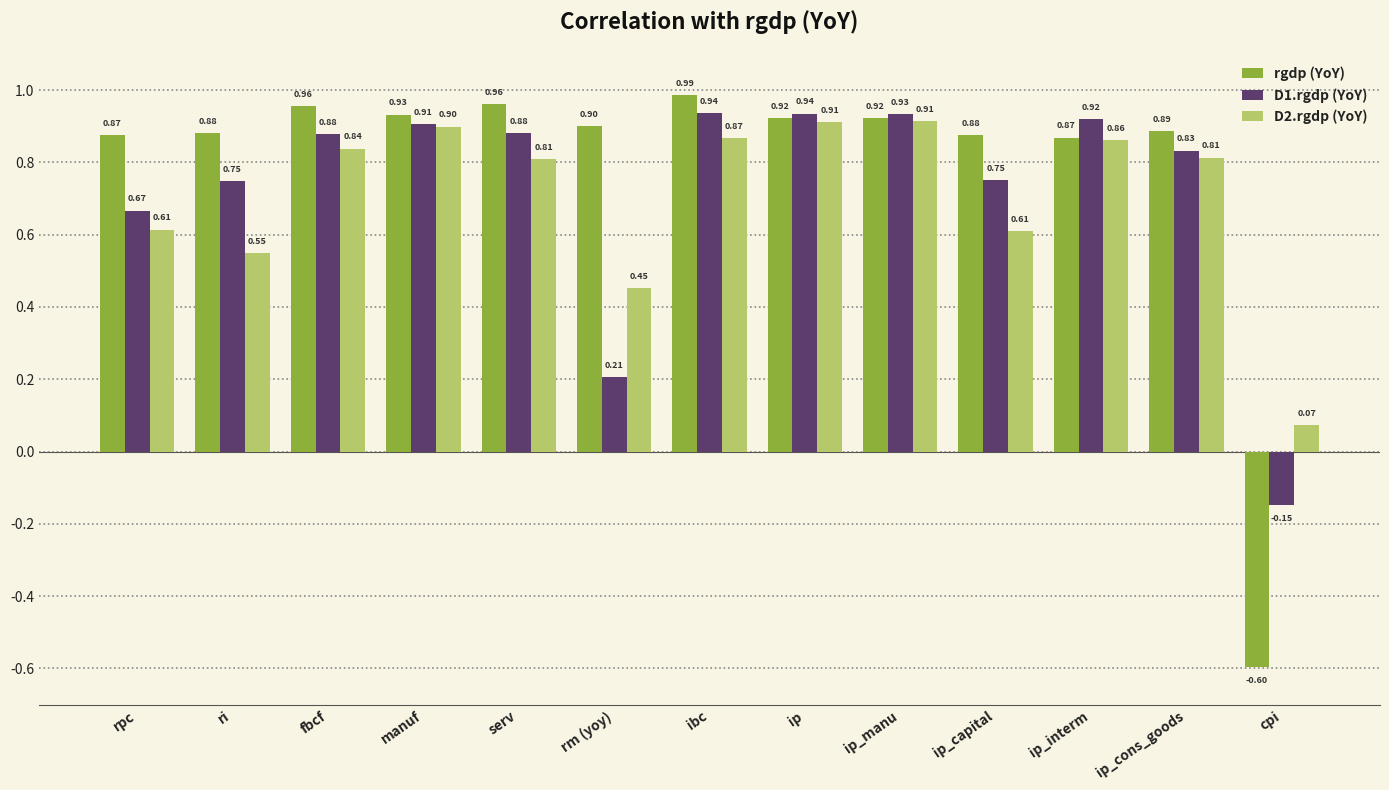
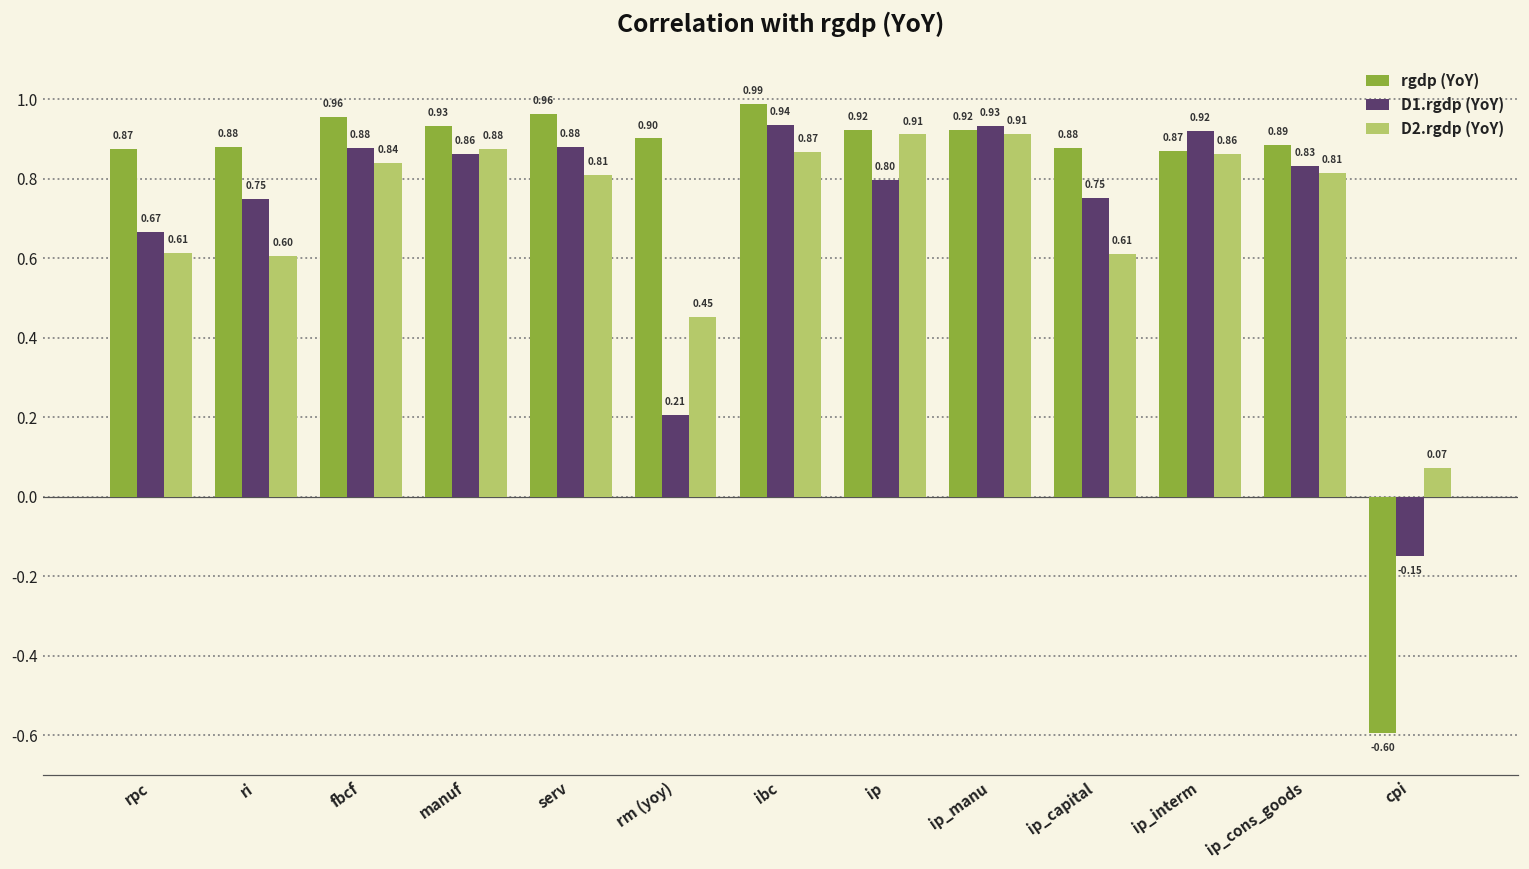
  {
    "rgdp (YoY)": {
      "rpc": 0.87,
      "ri": 0.88,
      "fbcf": 0.96,
      "manuf": 0.93,
      "serv": 0.96,
      "rm (yoy)": 0.90,
      "ibc": 0.99,
      "ip": 0.92,
      "ip_manu": 0.92,
      "ip_capital": 0.88,
      "ip_interm": 0.87,
      "ip_cons_goods": 0.89,
      "cpi": -0.60
    },
    "D1.rgdp (YoY)": {
      "rpc": 0.67,
      "ri": 0.75,
      "fbcf": 0.88,
-     "manuf": 0.91,
+     "manuf": 0.86,
      "serv": 0.88,
      "rm (yoy)": 0.21,
      "ibc": 0.94,
-     "ip": 0.94,
+     "ip": 0.80,
      "ip_manu": 0.93,
      "ip_capital": 0.75,
      "ip_interm": 0.92,
      "ip_cons_goods": 0.83,
      "cpi": -0.15
    },
    "D2.rgdp (YoY)": {
      "rpc": 0.61,
-     "ri": 0.55,
+     "ri": 0.60,
      "fbcf": 0.84,
-     "manuf": 0.90,
+     "manuf": 0.88,
      "serv": 0.81,
      "rm (yoy)": 0.45,
      "ibc": 0.87,
      "ip": 0.91,
      "ip_manu": 0.91,
      "ip_capital": 0.61,
      "ip_interm": 0.86,
      "ip_cons_goods": 0.81,
      "cpi": 0.07
    }
  }
